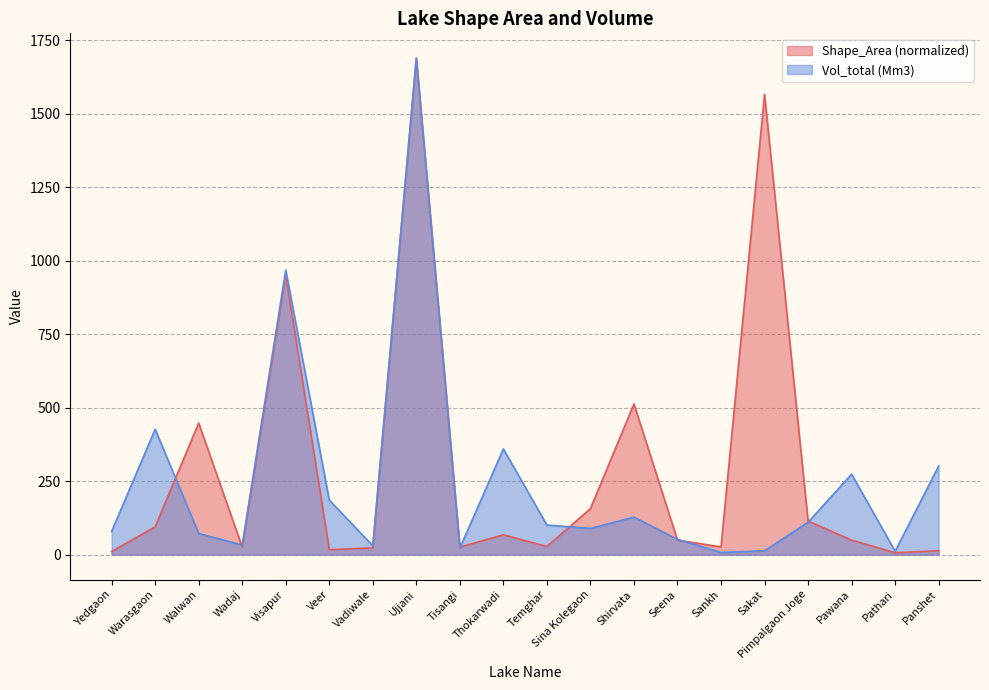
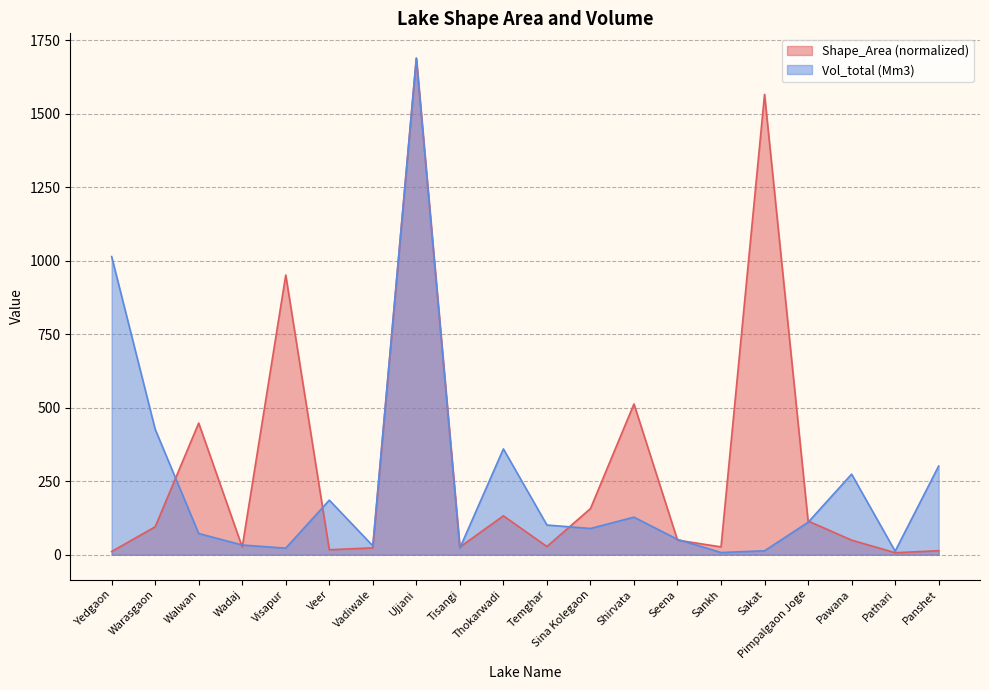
  {
    "Shape_Area (normalized)": {
      "Yedgaon": 10,
      "Warasgaon": 90,
      "Walwan": 450,
      "Visapur": 950,
      "Veer": 20,
-     "Thokarwadi": 70,
+     "Thokarwadi": 130,
      "Temghar": 30,
      "Sina Kolegaon": 160,
      "Shirvata": 510,
      "Sankh": 30,
      "Sakat": 1570,
      "Pawana": 50,
      "Panshet": 10
    },
    "Vol_total (Mm3)": {
-     "Yedgaon": 80,
+     "Yedgaon": 1010,
      "Warasgaon": 430,
      "Walwan": 70,
-     "Visapur": 970,
+     "Visapur": 20,
      "Veer": 190,
      "Thokarwadi": 360,
      "Temghar": 100,
      "Sina Kolegaon": 90,
      "Shirvata": 130,
      "Sankh": 10,
      "Sakat": 10,
      "Pawana": 270,
      "Panshet": 300
    }
  }
